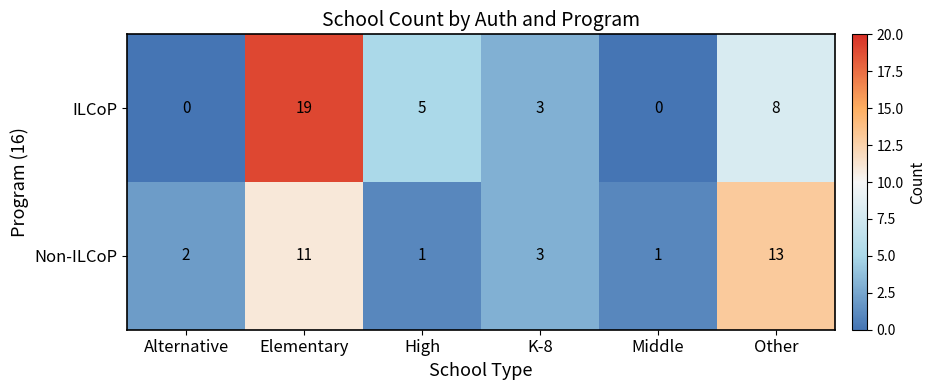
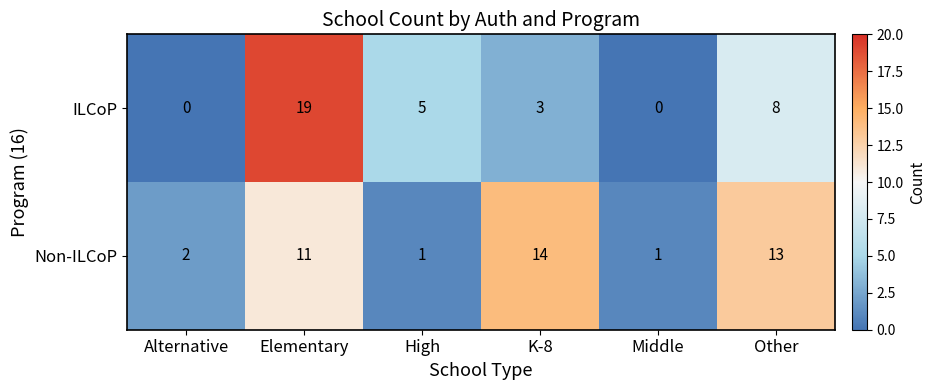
  {
    "ILCoP": {
      "Alternative": 0,
      "Elementary": 19,
      "High": 5,
      "K-8": 3,
      "Middle": 0,
      "Other": 8
    },
    "Non-ILCoP": {
      "Alternative": 2,
      "Elementary": 11,
      "High": 1,
-     "K-8": 3,
+     "K-8": 14,
      "Middle": 1,
      "Other": 13
    }
  }
